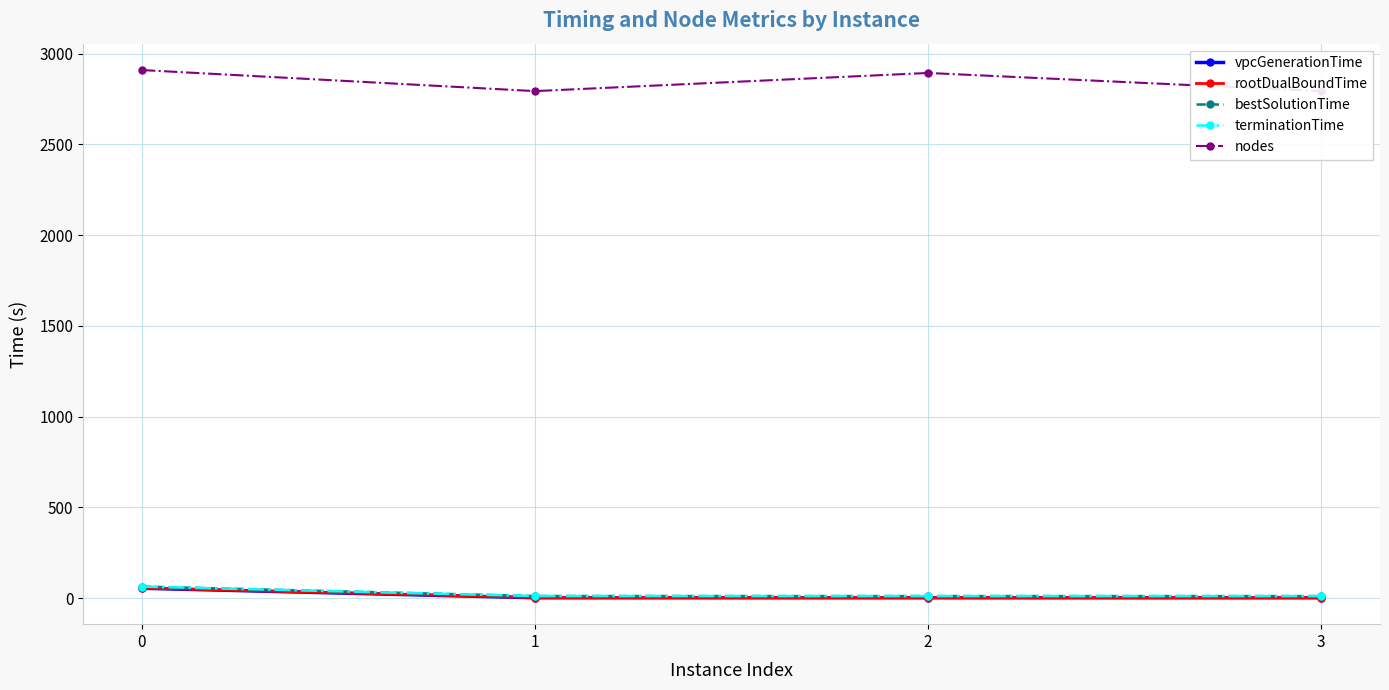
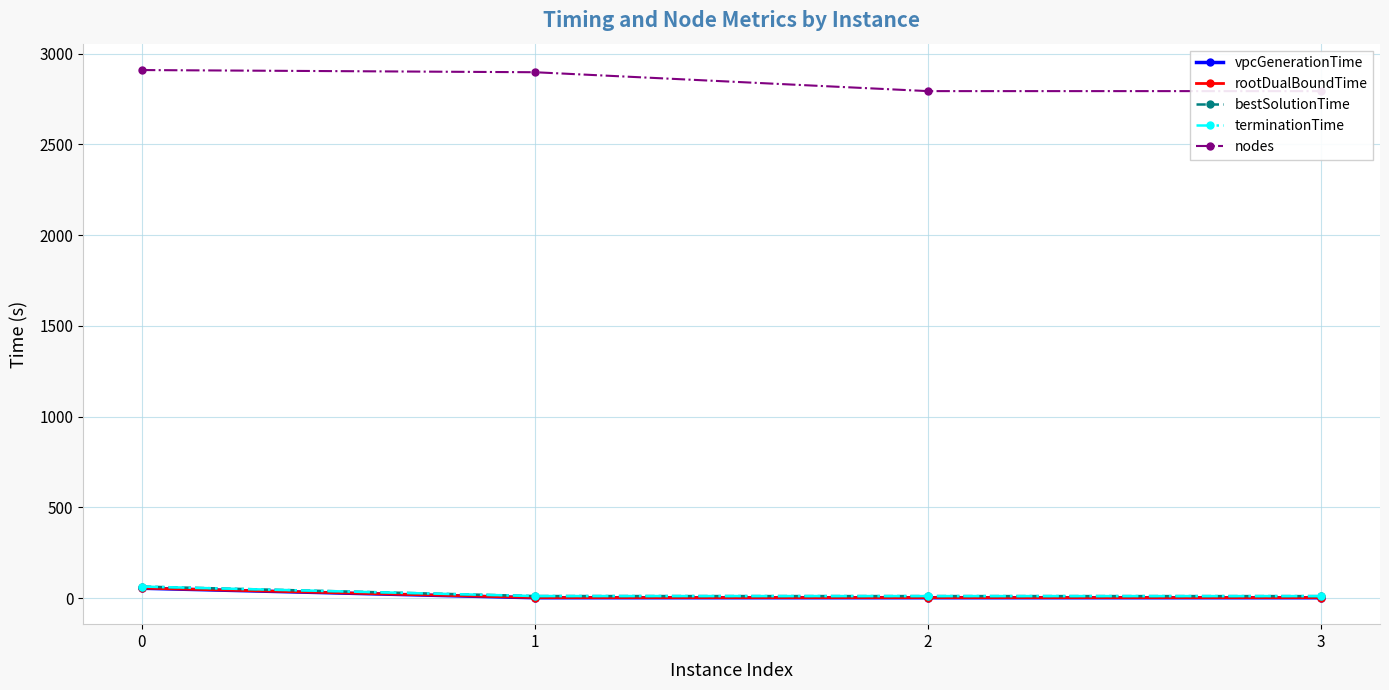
  {
    "nodes": {
      "0": 2910,
-     "1": 2790,
-     "2": 2890
+     "1": 2900,
+     "2": 2790
    }
  }
